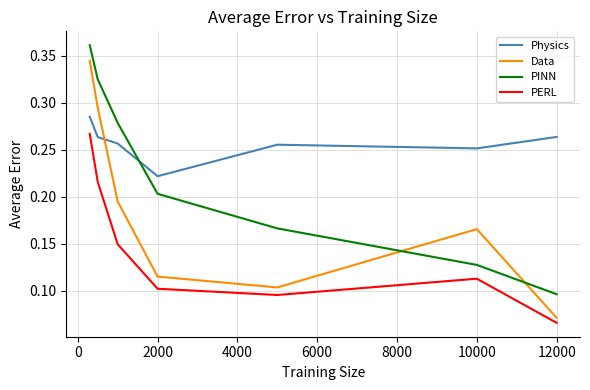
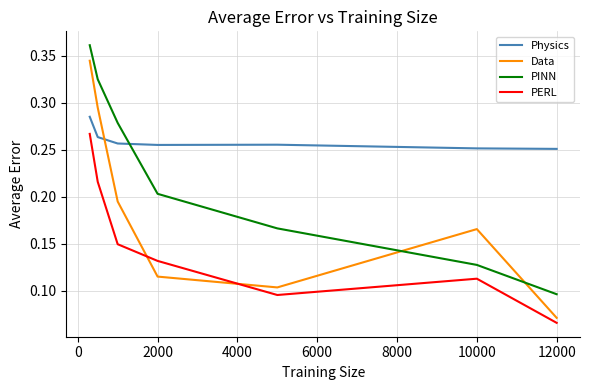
  {
    "Physics": {
-     "2000": 0.22,
+     "2000": 0.26,
      "10000": 0.25,
-     "12000": 0.26
+     "12000": 0.25
    },
    "Data": {
      "2000": 0.12,
      "10000": 0.17,
      "12000": 0.07
    },
    "PINN": {
      "2000": 0.20,
      "10000": 0.13,
      "12000": 0.10
    },
    "PERL": {
-     "2000": 0.10,
+     "2000": 0.13,
      "10000": 0.11,
      "12000": 0.07
    }
  }
